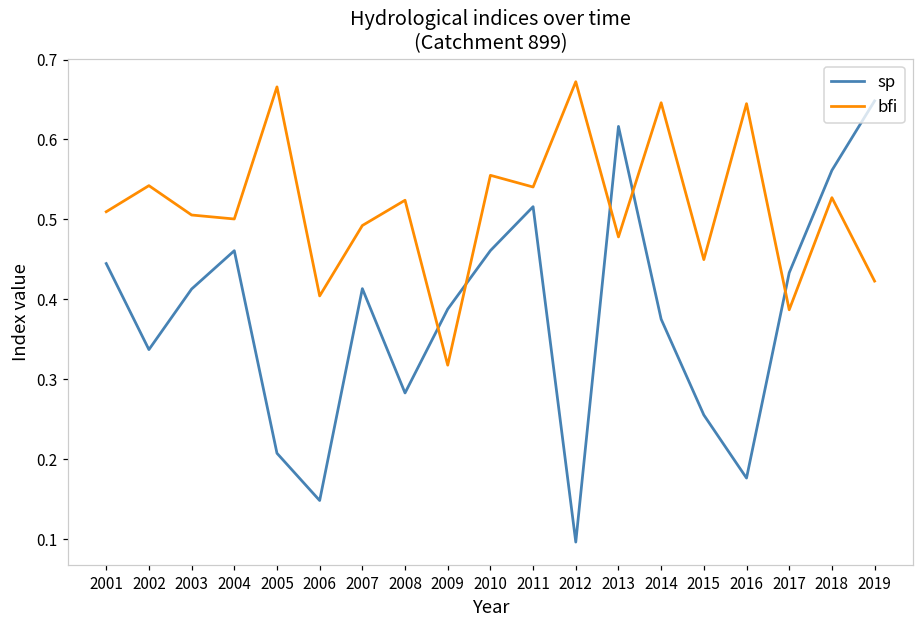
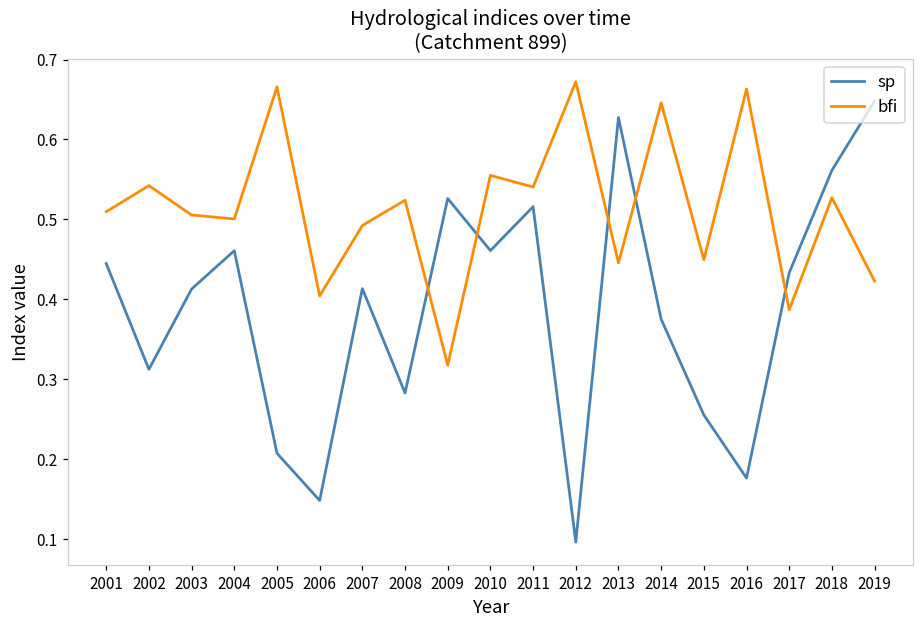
  {
    "sp": {
      "2001": 0.44,
-     "2002": 0.34,
+     "2002": 0.31,
      "2003": 0.41,
      "2004": 0.46,
      "2005": 0.21,
      "2006": 0.15,
      "2007": 0.41,
      "2008": 0.28,
-     "2009": 0.39,
+     "2009": 0.53,
      "2010": 0.46,
      "2011": 0.52,
      "2012": 0.10,
-     "2013": 0.62,
+     "2013": 0.63,
      "2014": 0.38,
      "2015": 0.26,
      "2016": 0.18,
      "2017": 0.43,
      "2018": 0.56
    },
    "bfi": {
      "2001": 0.51,
      "2002": 0.54,
      "2003": 0.51,
      "2004": 0.50,
      "2005": 0.67,
      "2006": 0.40,
      "2007": 0.49,
      "2008": 0.52,
      "2009": 0.32,
      "2010": 0.56,
      "2011": 0.54,
      "2012": 0.67,
-     "2013": 0.48,
+     "2013": 0.45,
      "2014": 0.65,
      "2015": 0.45,
-     "2016": 0.64,
+     "2016": 0.66,
      "2017": 0.39,
      "2018": 0.53,
      "2019": 0.42
    }
  }
